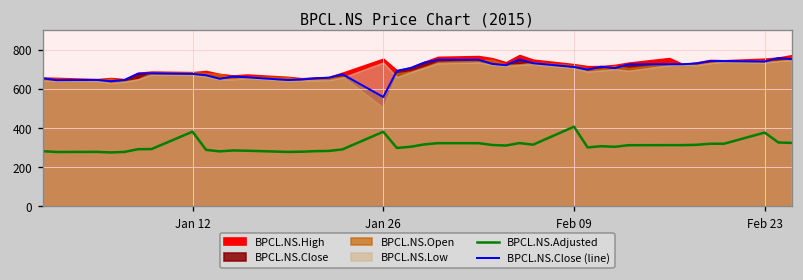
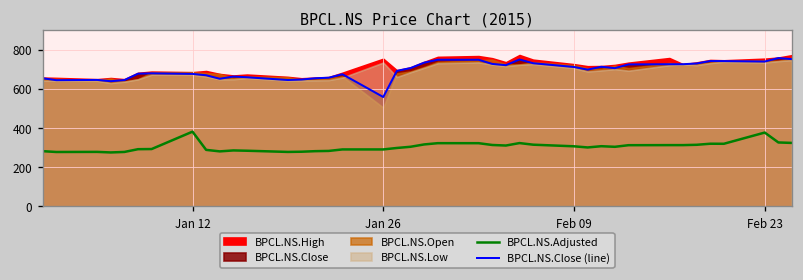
  {
    "BPCL.NS.Adjusted": {
      "Jan 12": 380,
-     "Jan 26": 380,
-     "Feb 09": 410,
+     "Jan 26": 290,
+     "Feb 09": 310,
      "Feb 23": 380
    },
    "BPCL.NS.High": {
      "Jan 26": 750
    },
    "BPCL.NS.Close": {
      "Jan 26": 560
    },
    "BPCL.NS.Open": {
      "Jan 26": 500
    },
    "BPCL.NS.Low": {
      "Jan 26": 730
    }
  }
